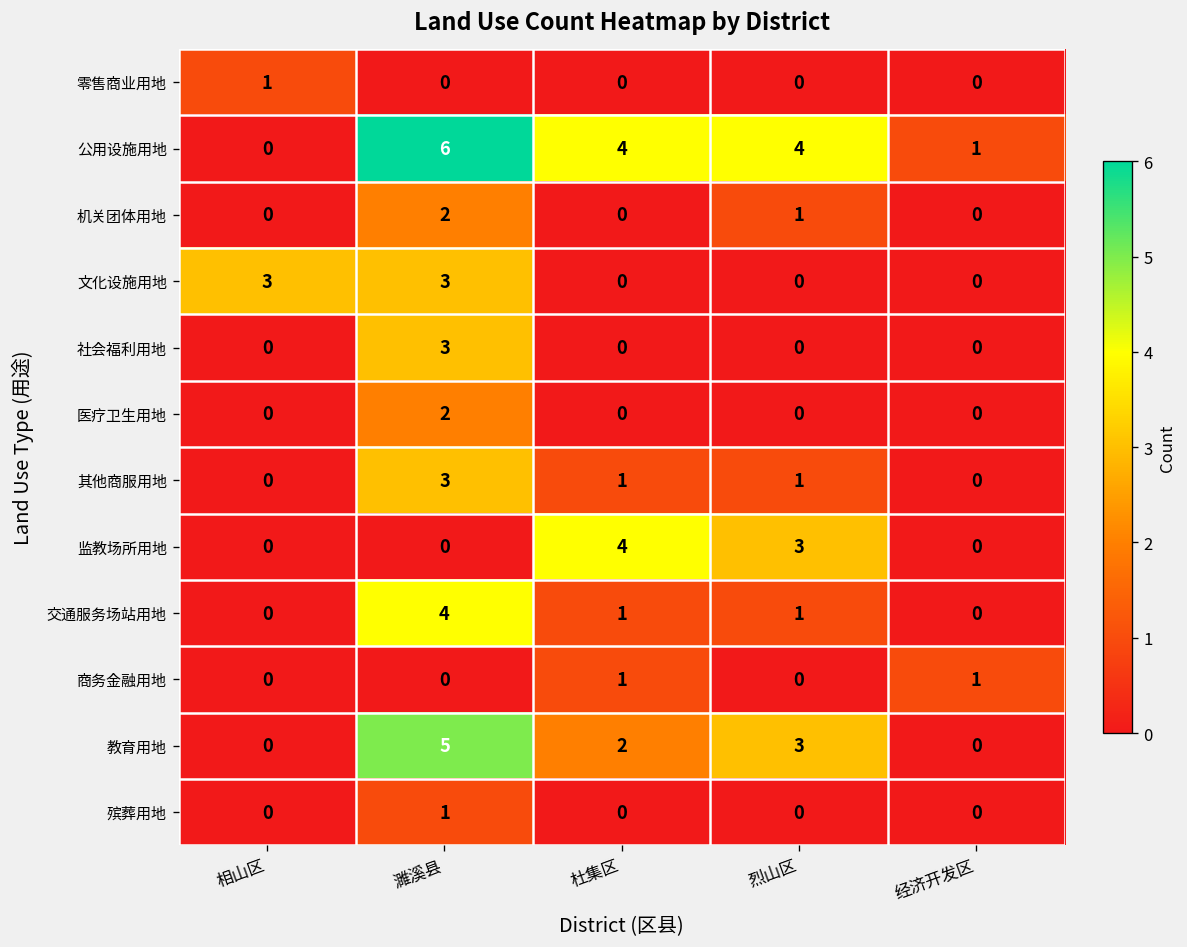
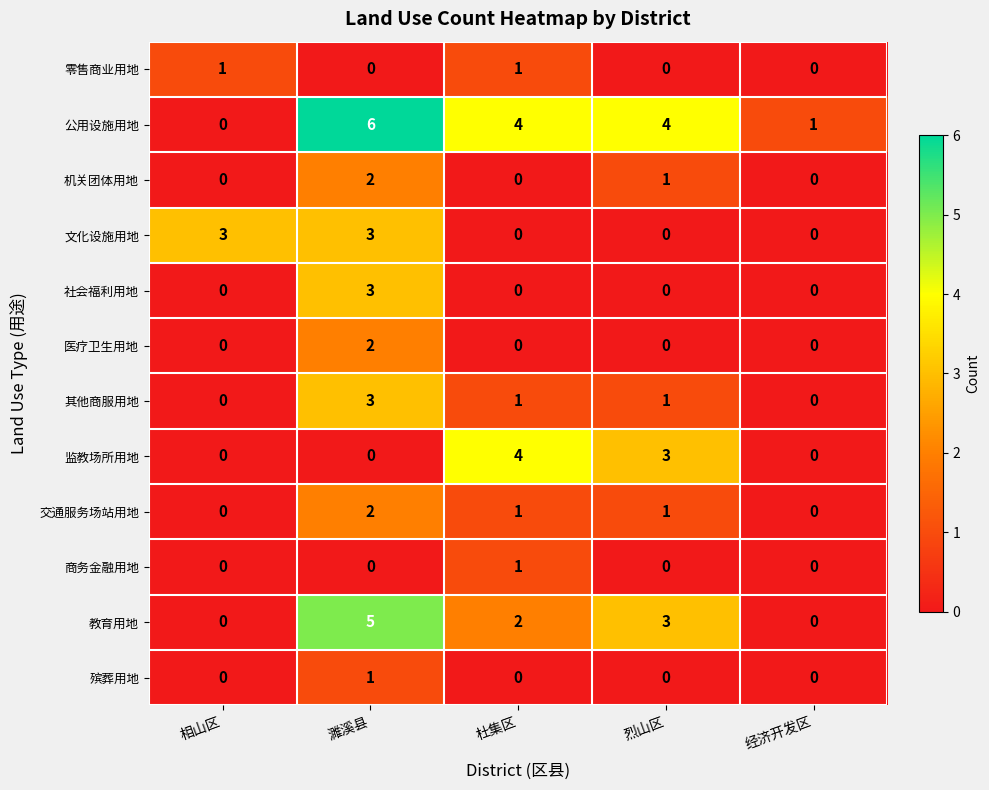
  {
    "零售商业用地": {
      "相山区": 1,
      "濉溪县": 0,
-     "杜集区": 0,
+     "杜集区": 1,
      "烈山区": 0,
      "经济开发区": 0
    },
    "公用设施用地": {
      "相山区": 0,
      "濉溪县": 6,
      "杜集区": 4,
      "烈山区": 4,
      "经济开发区": 1
    },
    "机关团体用地": {
      "相山区": 0,
      "濉溪县": 2,
      "杜集区": 0,
      "烈山区": 1,
      "经济开发区": 0
    },
    "文化设施用地": {
      "相山区": 3,
      "濉溪县": 3,
      "杜集区": 0,
      "烈山区": 0,
      "经济开发区": 0
    },
    "社会福利用地": {
      "相山区": 0,
      "濉溪县": 3,
      "杜集区": 0,
      "烈山区": 0,
      "经济开发区": 0
    },
    "医疗卫生用地": {
      "相山区": 0,
      "濉溪县": 2,
      "杜集区": 0,
      "烈山区": 0,
      "经济开发区": 0
    },
    "其他商服用地": {
      "相山区": 0,
      "濉溪县": 3,
      "杜集区": 1,
      "烈山区": 1,
      "经济开发区": 0
    },
    "监教场所用地": {
      "相山区": 0,
      "濉溪县": 0,
      "杜集区": 4,
      "烈山区": 3,
      "经济开发区": 0
    },
    "交通服务场站用地": {
      "相山区": 0,
-     "濉溪县": 4,
+     "濉溪县": 2,
      "杜集区": 1,
      "烈山区": 1,
      "经济开发区": 0
    },
    "商务金融用地": {
      "相山区": 0,
      "濉溪县": 0,
      "杜集区": 1,
      "烈山区": 0,
-     "经济开发区": 1
+     "经济开发区": 0
    },
    "教育用地": {
      "相山区": 0,
      "濉溪县": 5,
      "杜集区": 2,
      "烈山区": 3,
      "经济开发区": 0
    },
    "殡葬用地": {
      "相山区": 0,
      "濉溪县": 1,
      "杜集区": 0,
      "烈山区": 0,
      "经济开发区": 0
    }
  }
